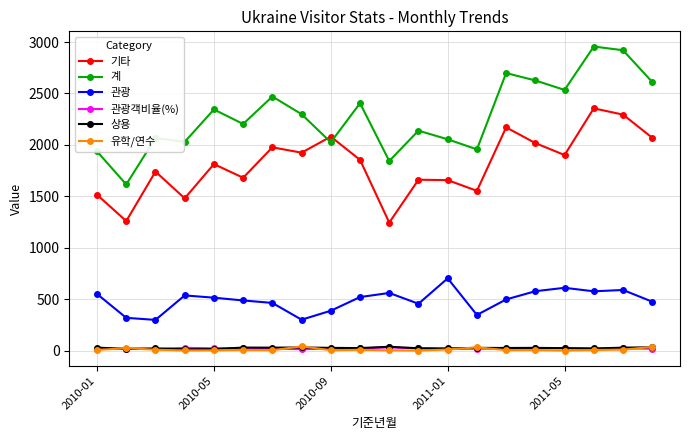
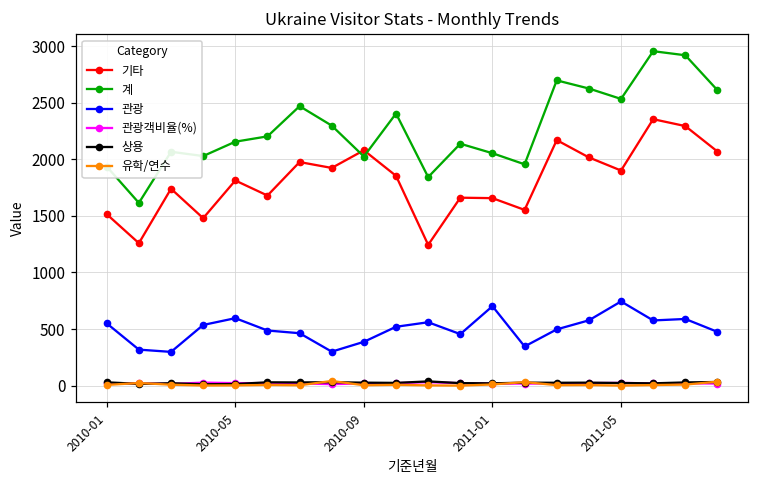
  {
    "기타": {
      "2010-01": 1520,
      "2010-05": 1810,
      "2010-09": 2080,
      "2011-01": 1660,
      "2011-05": 1900
    },
    "계": {
-     "2010-05": 2340,
+     "2010-05": 2160,
      "2010-09": 2030,
      "2011-01": 2050,
      "2011-05": 2530
    },
    "관광": {
      "2010-01": 550,
-     "2010-05": 510,
+     "2010-05": 600,
      "2010-09": 390,
      "2011-01": 700,
-     "2011-05": 610
+     "2011-05": 740
    }
  }
